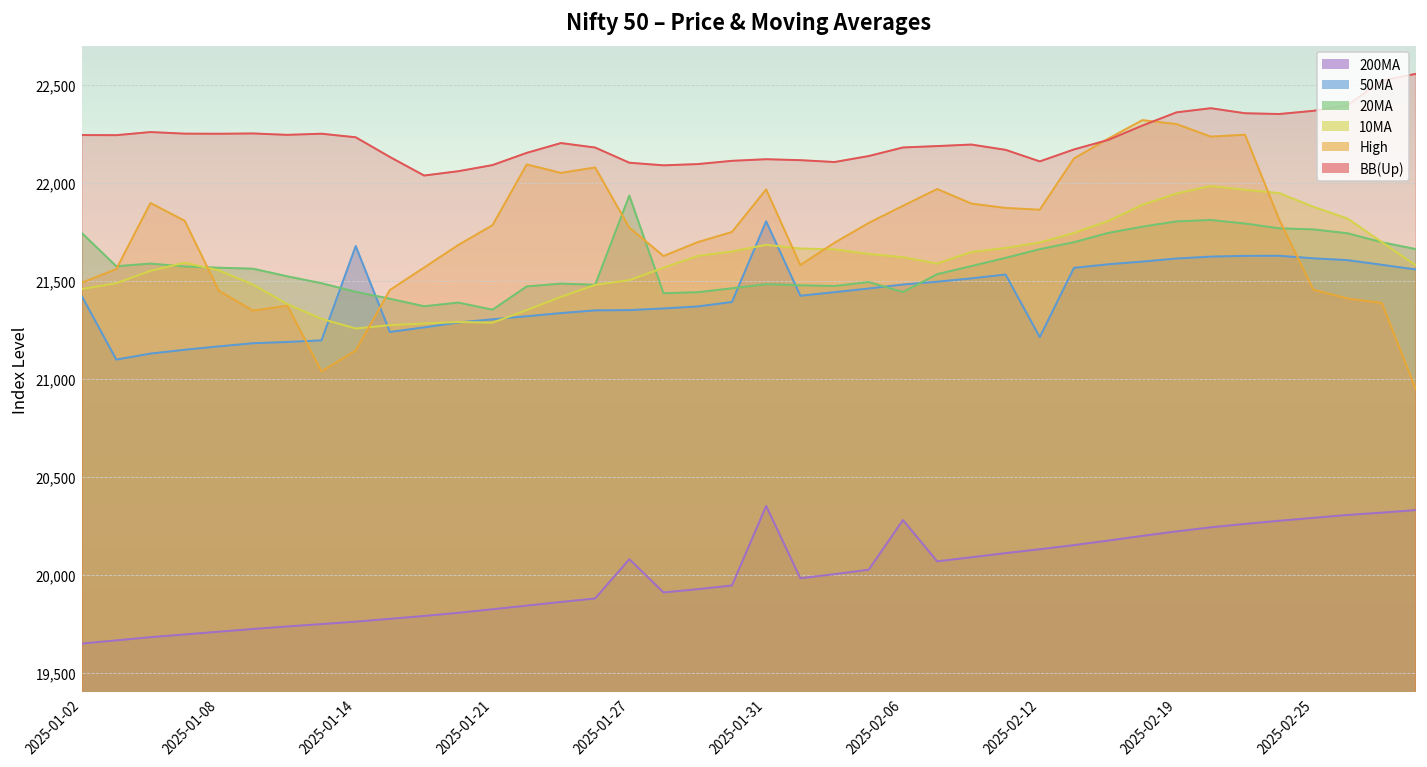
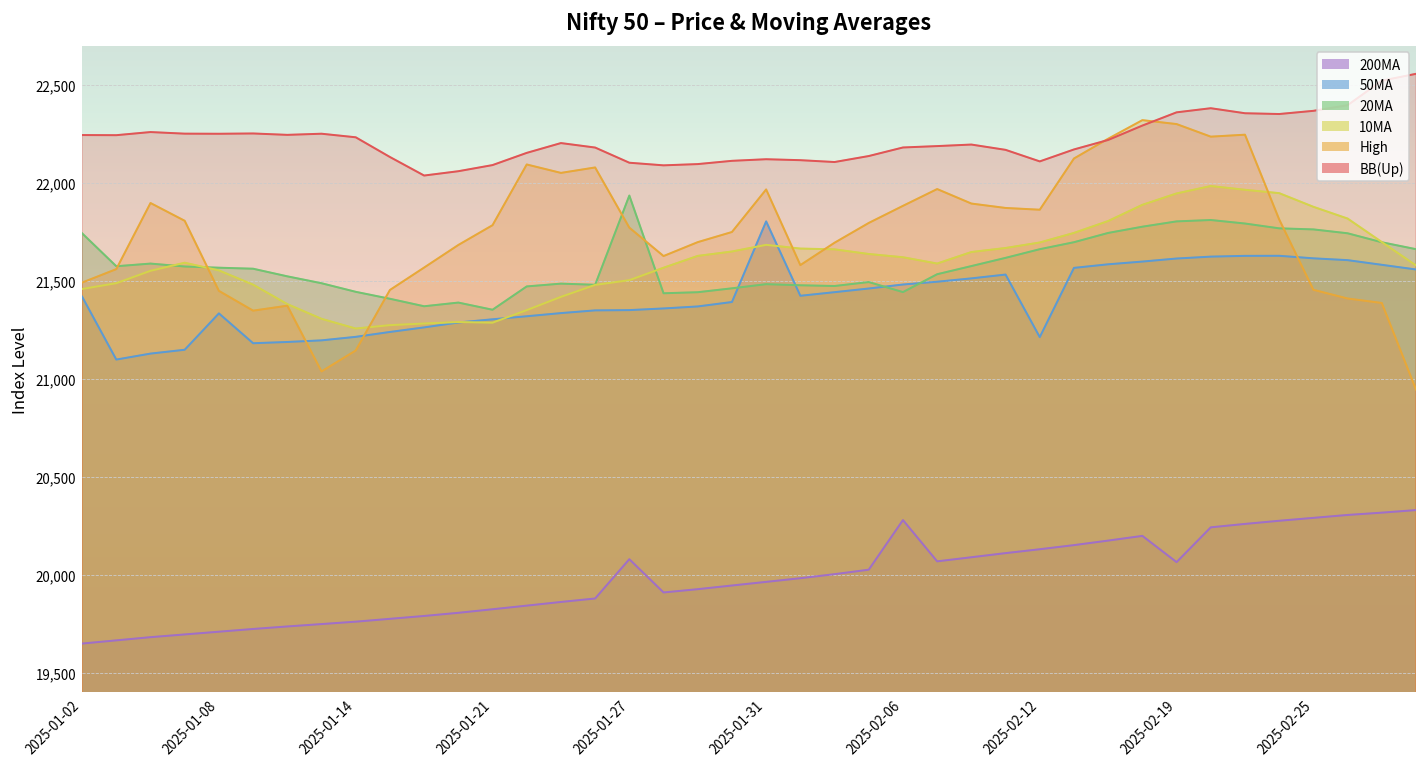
  {
    "200MA": {
      "2025-01-02": "19,650",
      "2025-01-08": "19,710",
      "2025-01-14": "19,760",
      "2025-01-21": "19,820",
      "2025-01-27": "20,080",
-     "2025-01-31": "20,350",
+     "2025-01-31": "19,960",
      "2025-02-06": "20,280",
      "2025-02-12": "20,130",
-     "2025-02-19": "20,220",
+     "2025-02-19": "20,060",
      "2025-02-25": "20,290"
    },
    "50MA": {
      "2025-01-02": "21,420",
-     "2025-01-08": "21,160",
-     "2025-01-14": "21,680",
+     "2025-01-08": "21,330",
+     "2025-01-14": "21,210",
      "2025-01-21": "21,300",
      "2025-01-27": "21,350",
      "2025-01-31": "21,800",
      "2025-02-06": "21,480",
      "2025-02-12": "21,210",
      "2025-02-19": "21,610",
      "2025-02-25": "21,610"
    },
    "20MA": {
      "2025-01-02": "21,740",
      "2025-01-14": "21,440",
      "2025-01-21": "21,350",
      "2025-01-27": "21,930",
      "2025-01-31": "21,480",
      "2025-02-06": "21,440",
      "2025-02-12": "21,660",
      "2025-02-19": "21,800",
      "2025-02-25": "21,760"
    }
  }
